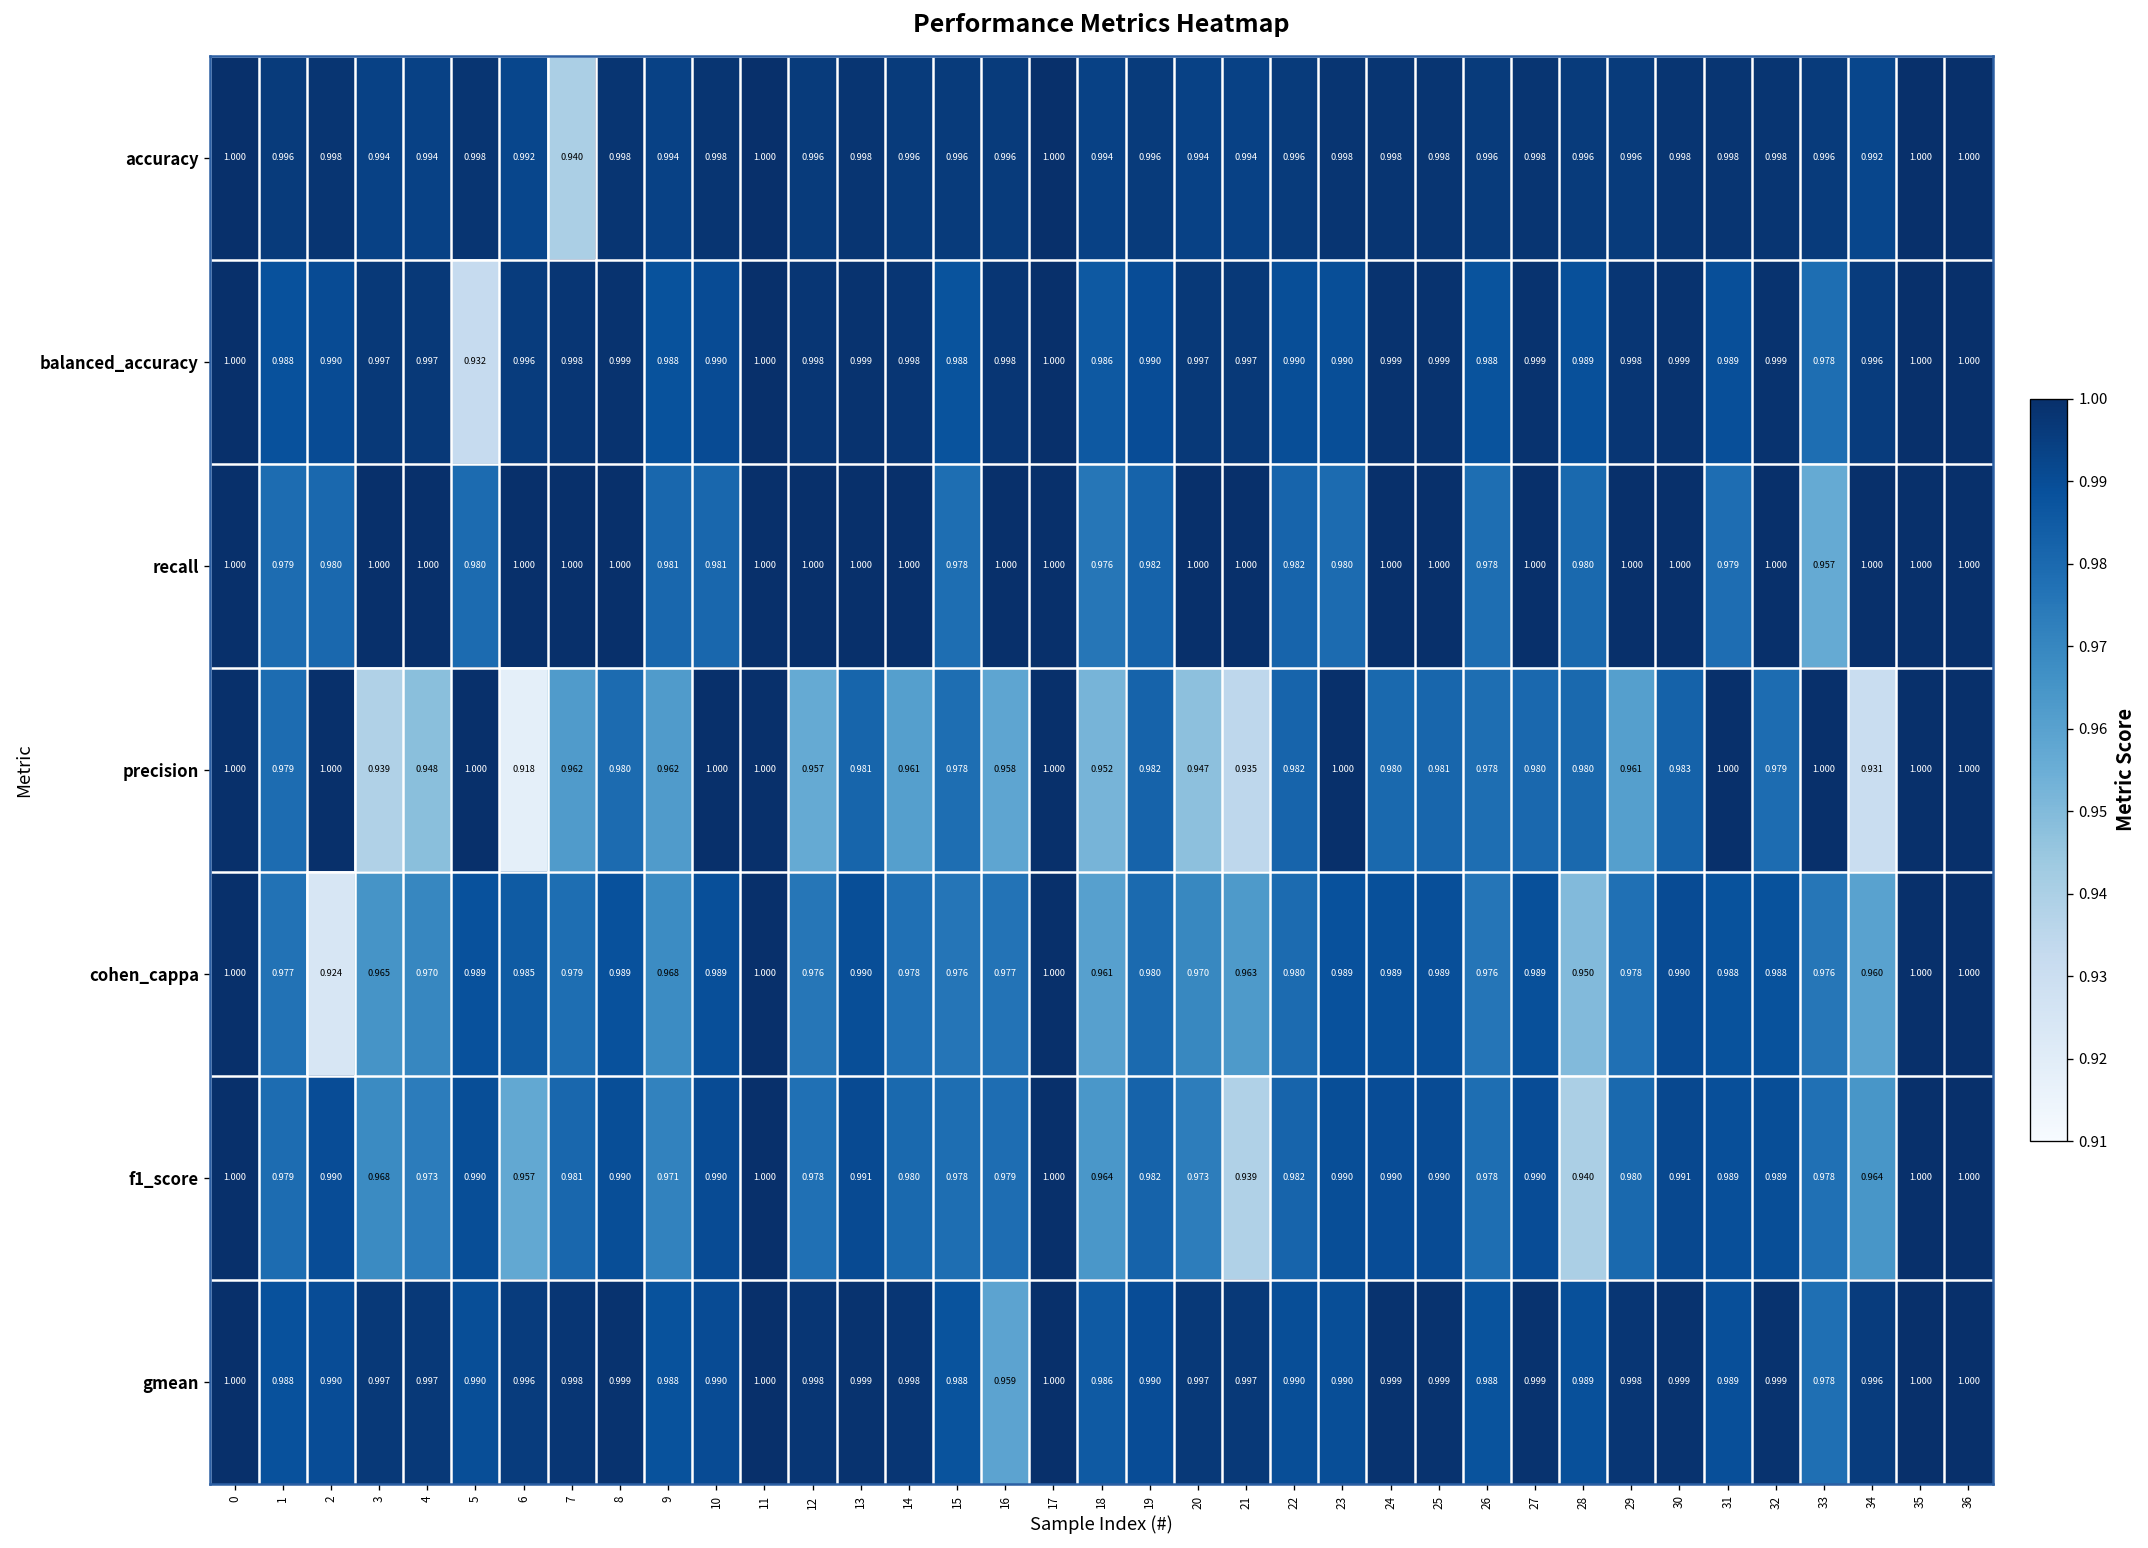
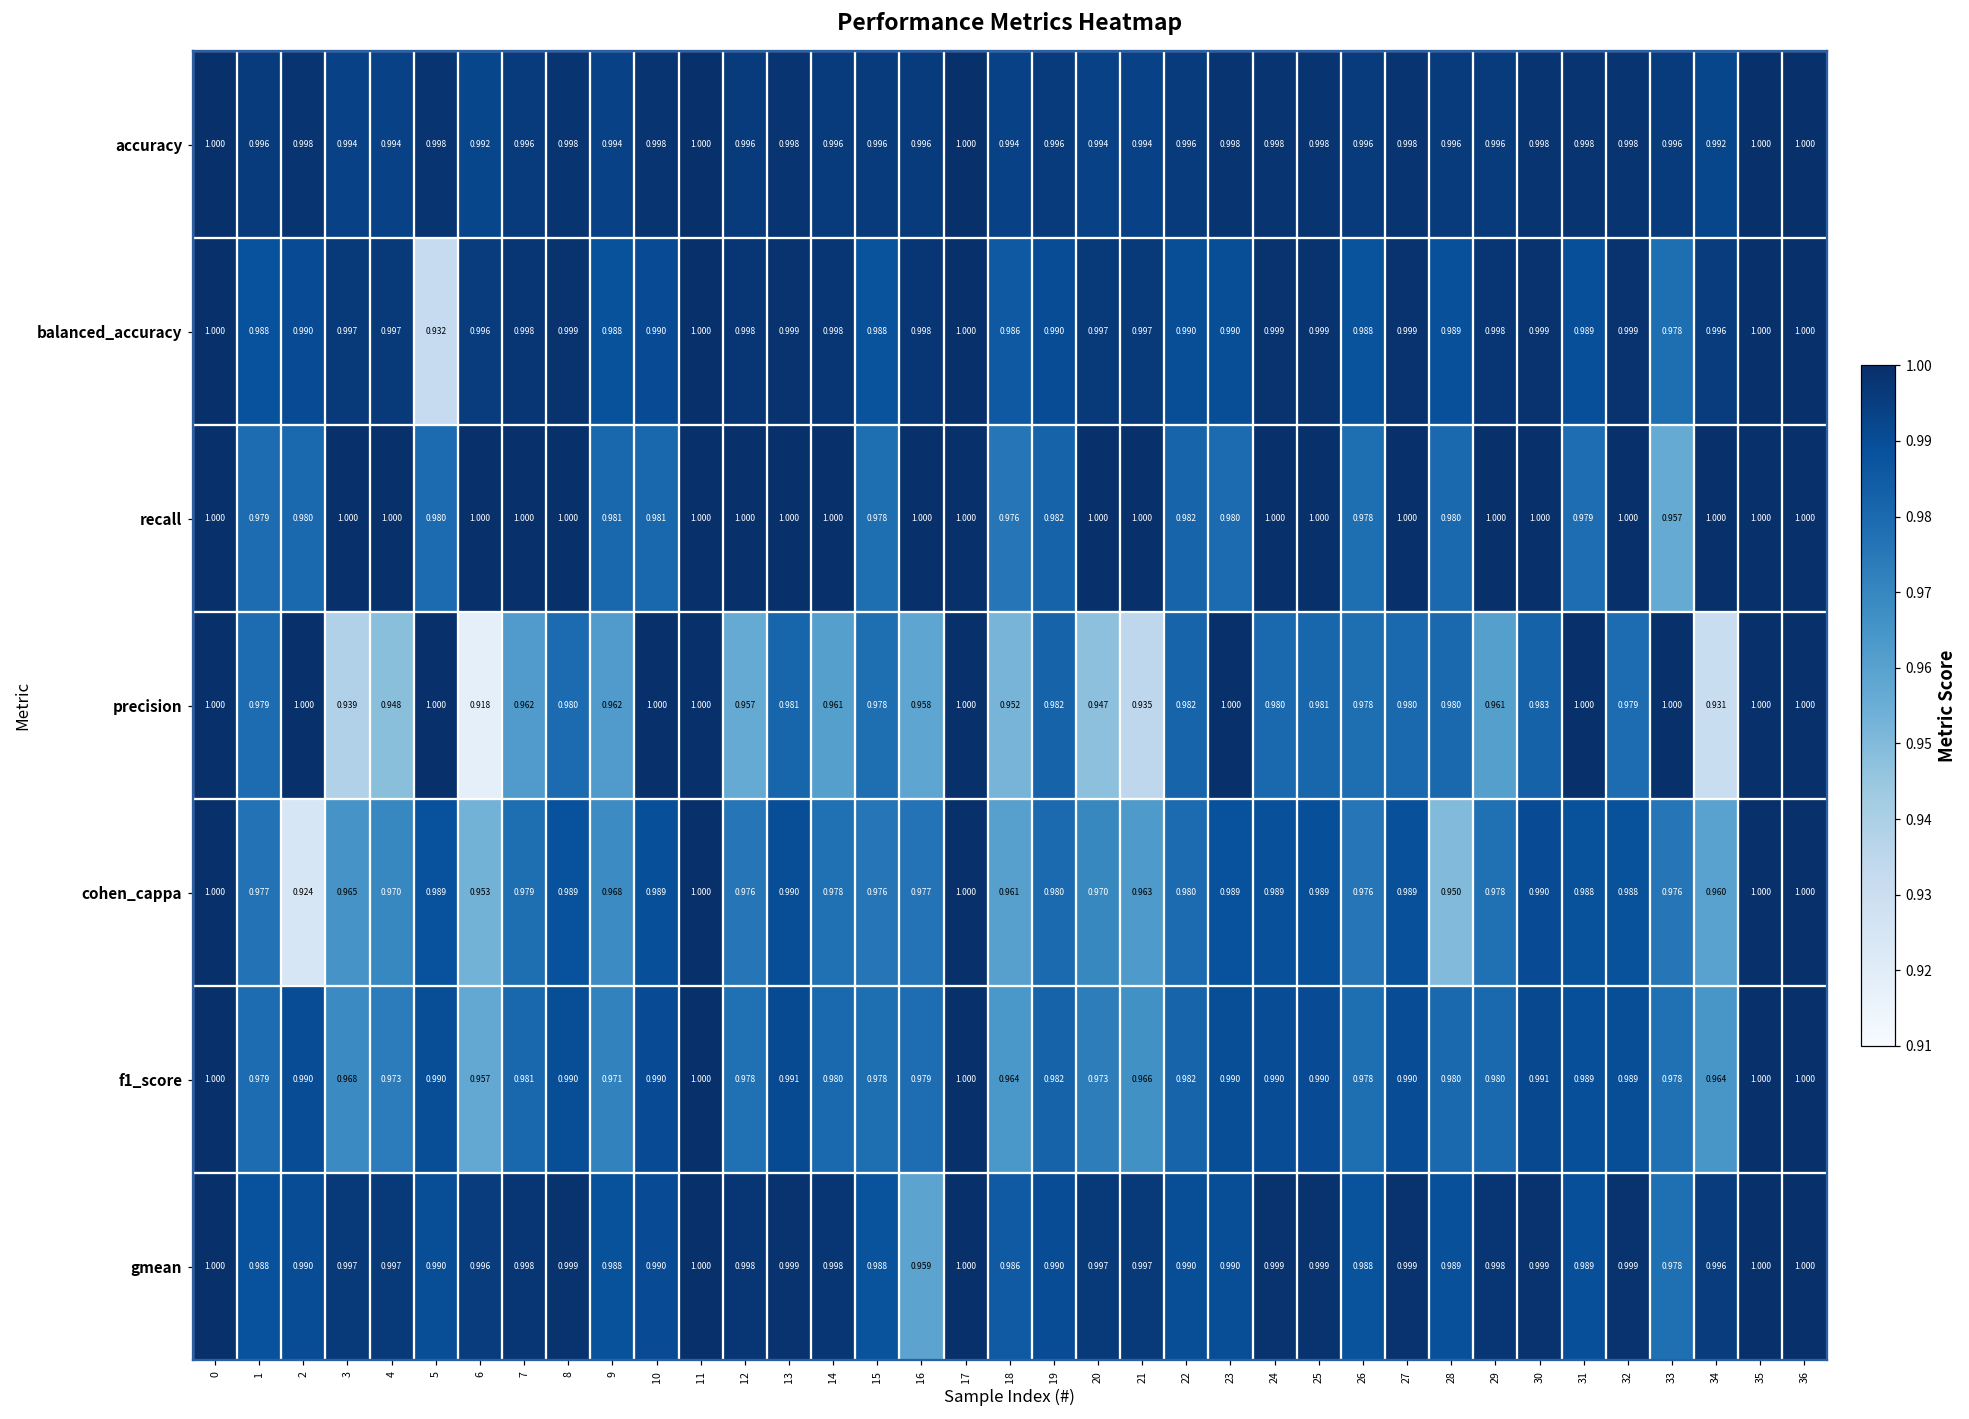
  {
    "accuracy": {
      "0": 1.000,
      "1": 0.996,
      "2": 0.998,
      "3": 0.994,
      "4": 0.994,
      "5": 0.998,
      "6": 0.992,
-     "7": 0.940,
+     "7": 0.996,
      "8": 0.998,
      "9": 0.994,
      "10": 0.998,
      "11": 1.000,
      "12": 0.996,
      "13": 0.998,
      "14": 0.996,
      "15": 0.996,
      "16": 0.996,
      "17": 1.000,
      "18": 0.994,
      "19": 0.996,
      "20": 0.994,
      "21": 0.994,
      "22": 0.996,
      "23": 0.998,
      "24": 0.998,
      "25": 0.998,
      "26": 0.996,
      "27": 0.998,
      "28": 0.996,
      "29": 0.996,
      "30": 0.998,
      "31": 0.998,
      "32": 0.998,
      "33": 0.996,
      "34": 0.992,
      "35": 1.000,
      "36": 1.000
    },
    "cohen_cappa": {
      "0": 1.000,
      "1": 0.977,
      "2": 0.924,
      "3": 0.965,
      "4": 0.970,
      "5": 0.989,
-     "6": 0.985,
+     "6": 0.953,
      "7": 0.979,
      "8": 0.989,
      "9": 0.968,
      "10": 0.989,
      "11": 1.000,
      "12": 0.976,
      "13": 0.990,
      "14": 0.978,
      "15": 0.976,
      "16": 0.977,
      "17": 1.000,
      "18": 0.961,
      "19": 0.980,
      "20": 0.970,
      "21": 0.963,
      "22": 0.980,
      "23": 0.989,
      "24": 0.989,
      "25": 0.989,
      "26": 0.976,
      "27": 0.989,
      "28": 0.950,
      "29": 0.978,
      "30": 0.990,
      "31": 0.988,
      "32": 0.988,
      "33": 0.976,
      "34": 0.960,
      "35": 1.000,
      "36": 1.000
    },
    "f1_score": {
      "0": 1.000,
      "1": 0.979,
      "2": 0.990,
      "3": 0.968,
      "4": 0.973,
      "5": 0.990,
      "6": 0.957,
      "7": 0.981,
      "8": 0.990,
      "9": 0.971,
      "10": 0.990,
      "11": 1.000,
      "12": 0.978,
      "13": 0.991,
      "14": 0.980,
      "15": 0.978,
      "16": 0.979,
      "17": 1.000,
      "18": 0.964,
      "19": 0.982,
      "20": 0.973,
-     "21": 0.939,
+     "21": 0.966,
      "22": 0.982,
      "23": 0.990,
      "24": 0.990,
      "25": 0.990,
      "26": 0.978,
      "27": 0.990,
-     "28": 0.940,
+     "28": 0.980,
      "29": 0.980,
      "30": 0.991,
      "31": 0.989,
      "32": 0.989,
      "33": 0.978,
      "34": 0.964,
      "35": 1.000,
      "36": 1.000
    }
  }
